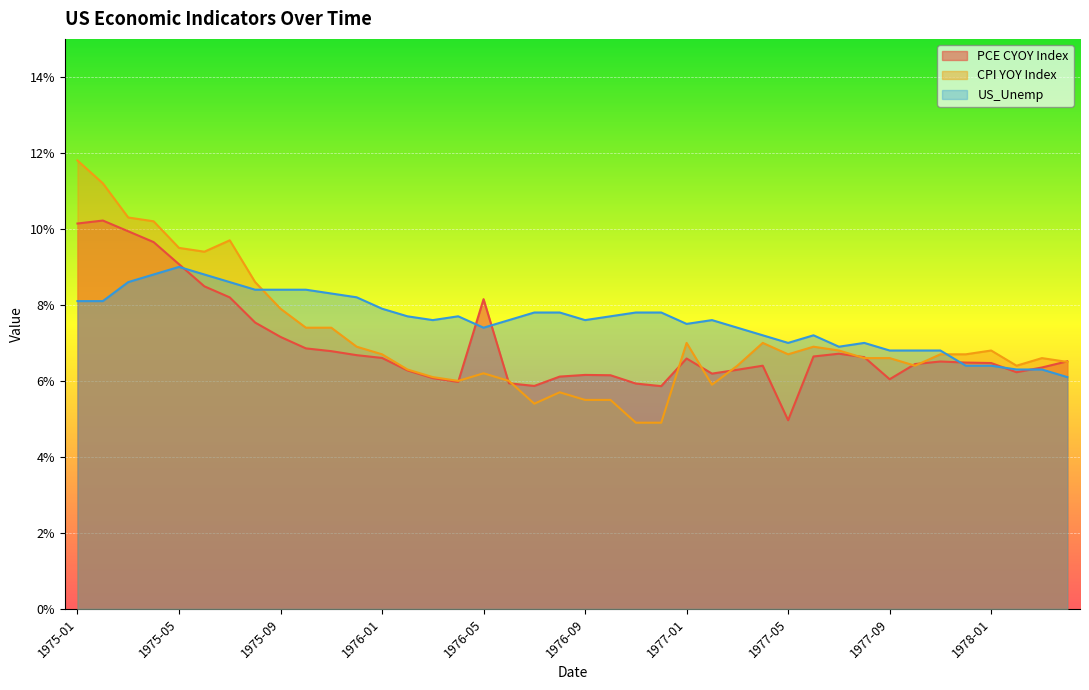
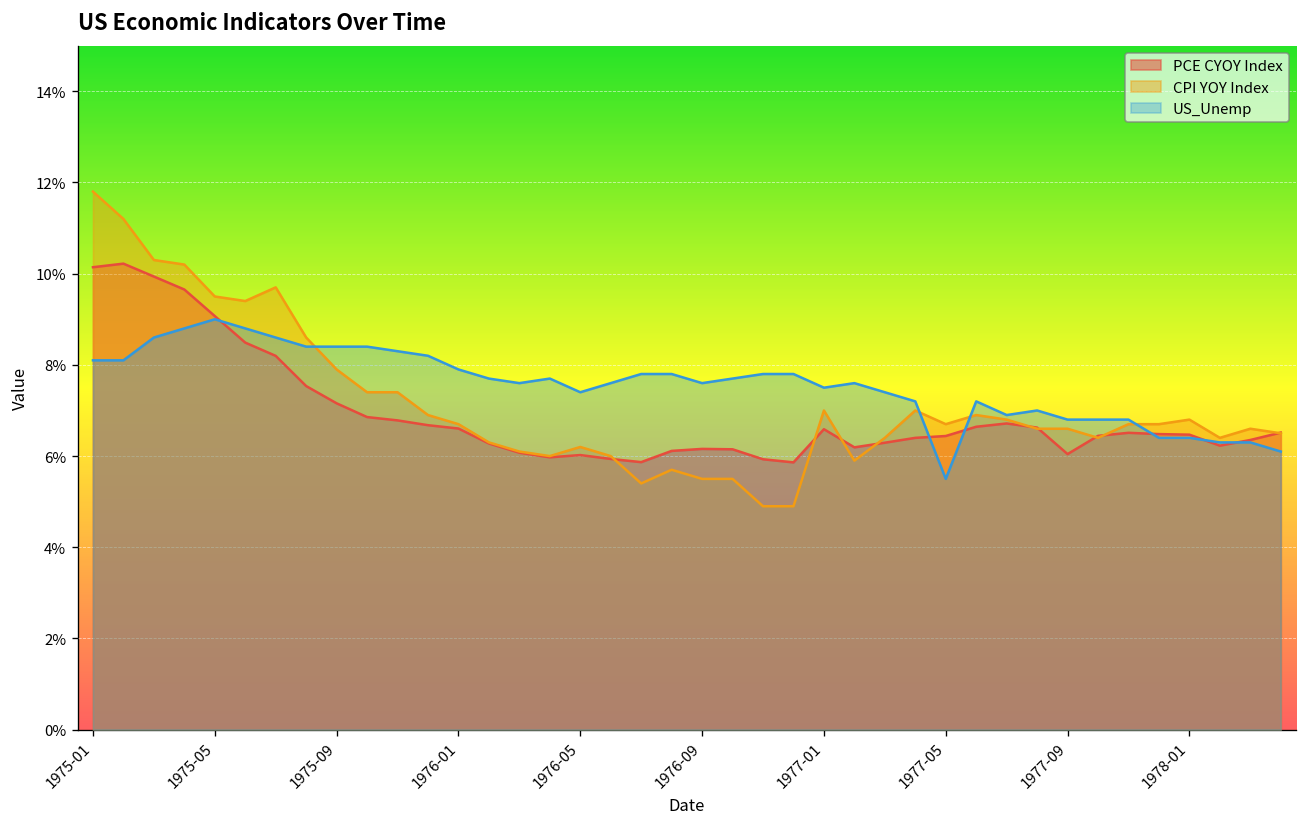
  {
    "PCE CYOY Index": {
      "1975-01": "10.1%",
      "1975-05": "9.1%",
      "1975-09": "7.2%",
      "1976-01": "6.6%",
-     "1976-05": "8.2%",
+     "1976-05": "6.0%",
      "1976-09": "6.2%",
      "1977-01": "6.6%",
-     "1977-05": "5.0%",
+     "1977-05": "6.4%",
      "1977-09": "6.0%",
      "1978-01": "6.5%"
    },
    "CPI YOY Index": {
      "1975-01": "11.8%",
      "1975-05": "9.5%",
      "1975-09": "7.9%",
      "1976-01": "6.7%",
      "1976-05": "6.2%",
      "1976-09": "5.5%",
      "1977-01": "7.0%",
      "1977-05": "6.7%",
      "1977-09": "6.6%",
      "1978-01": "6.8%"
    },
    "US_Unemp": {
      "1975-01": "8.1%",
      "1975-05": "9.0%",
      "1975-09": "8.4%",
      "1976-01": "7.9%",
      "1976-05": "7.4%",
      "1976-09": "7.6%",
      "1977-01": "7.5%",
-     "1977-05": "7.0%",
+     "1977-05": "5.5%",
      "1977-09": "6.8%",
      "1978-01": "6.4%"
    }
  }
